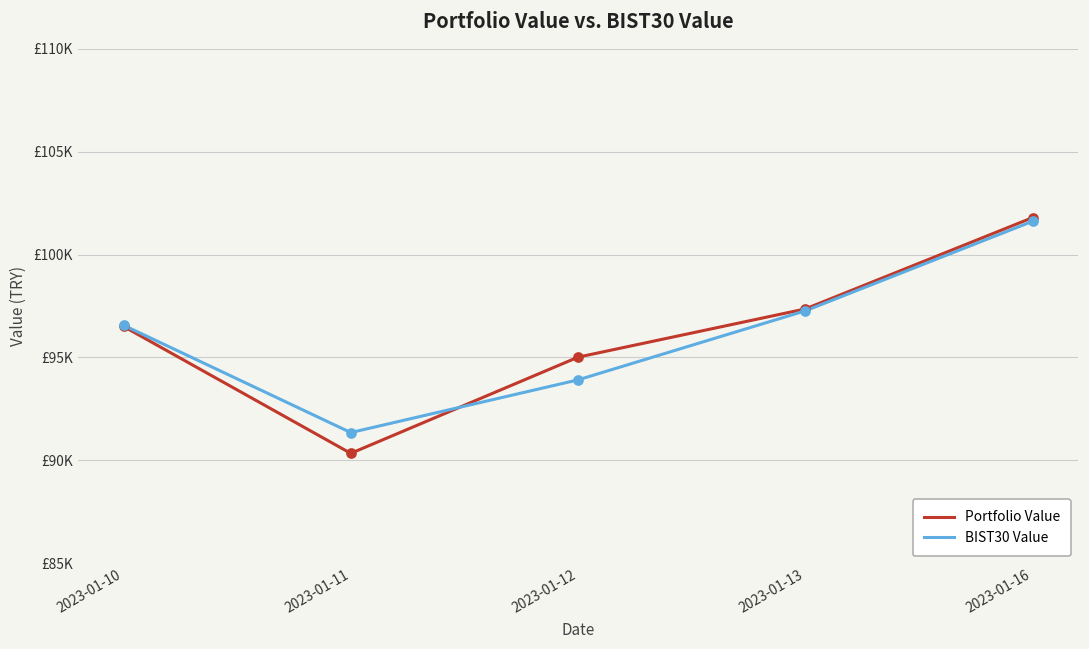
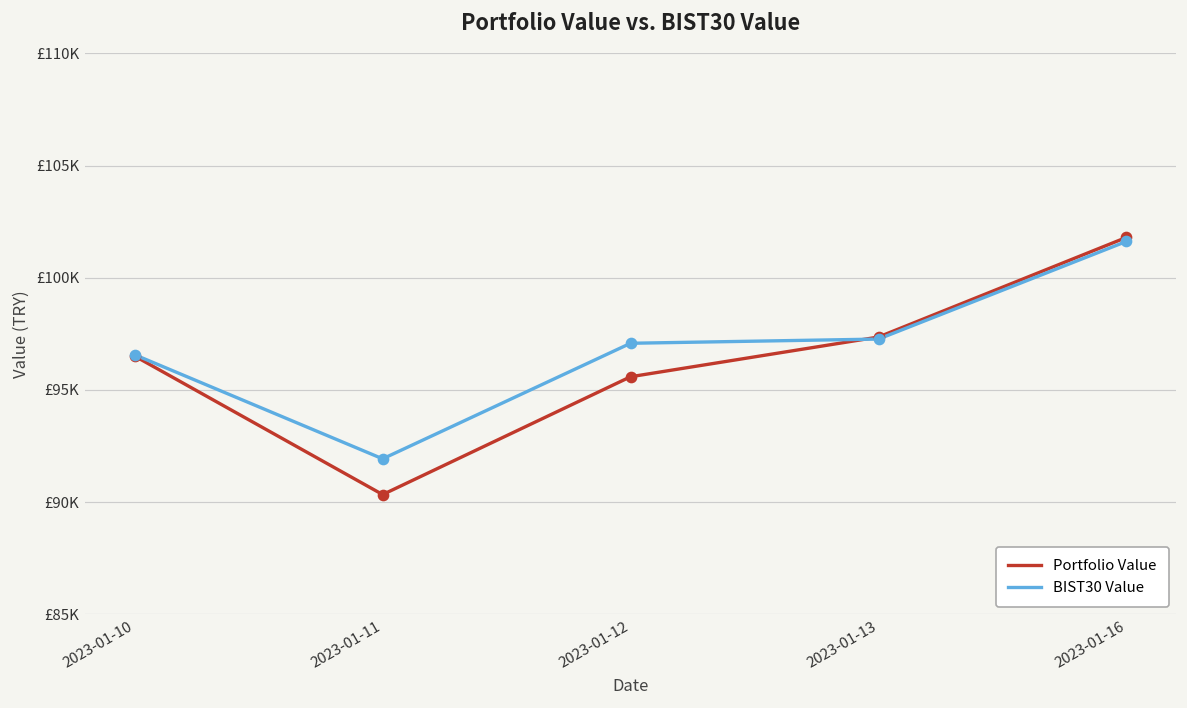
  {
    "Portfolio Value": {
      "2023-01-11": "£90300",
-     "2023-01-12": "£95000",
+     "2023-01-12": "£95600",
      "2023-01-16": "£101800"
    },
    "BIST30 Value": {
-     "2023-01-11": "£91300",
-     "2023-01-12": "£93900",
+     "2023-01-11": "£91900",
+     "2023-01-12": "£97100",
      "2023-01-16": "£101600"
    }
  }
